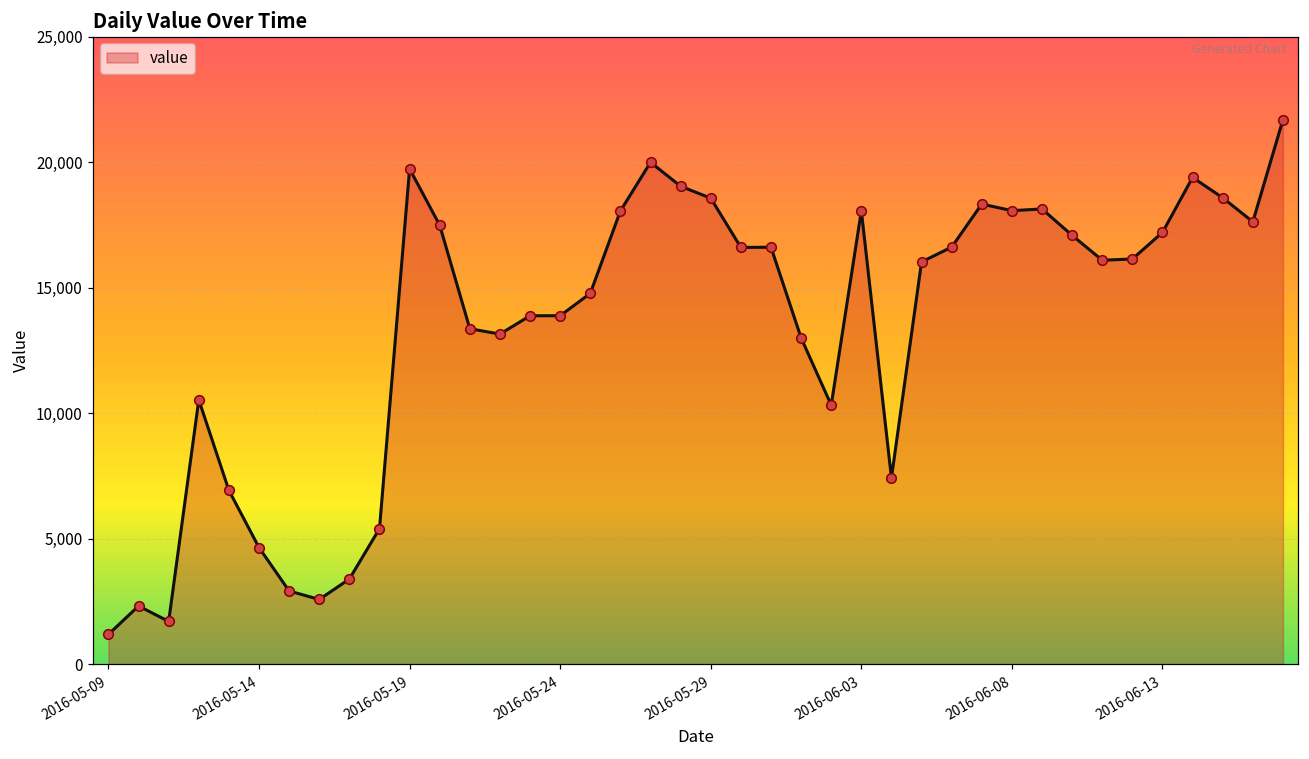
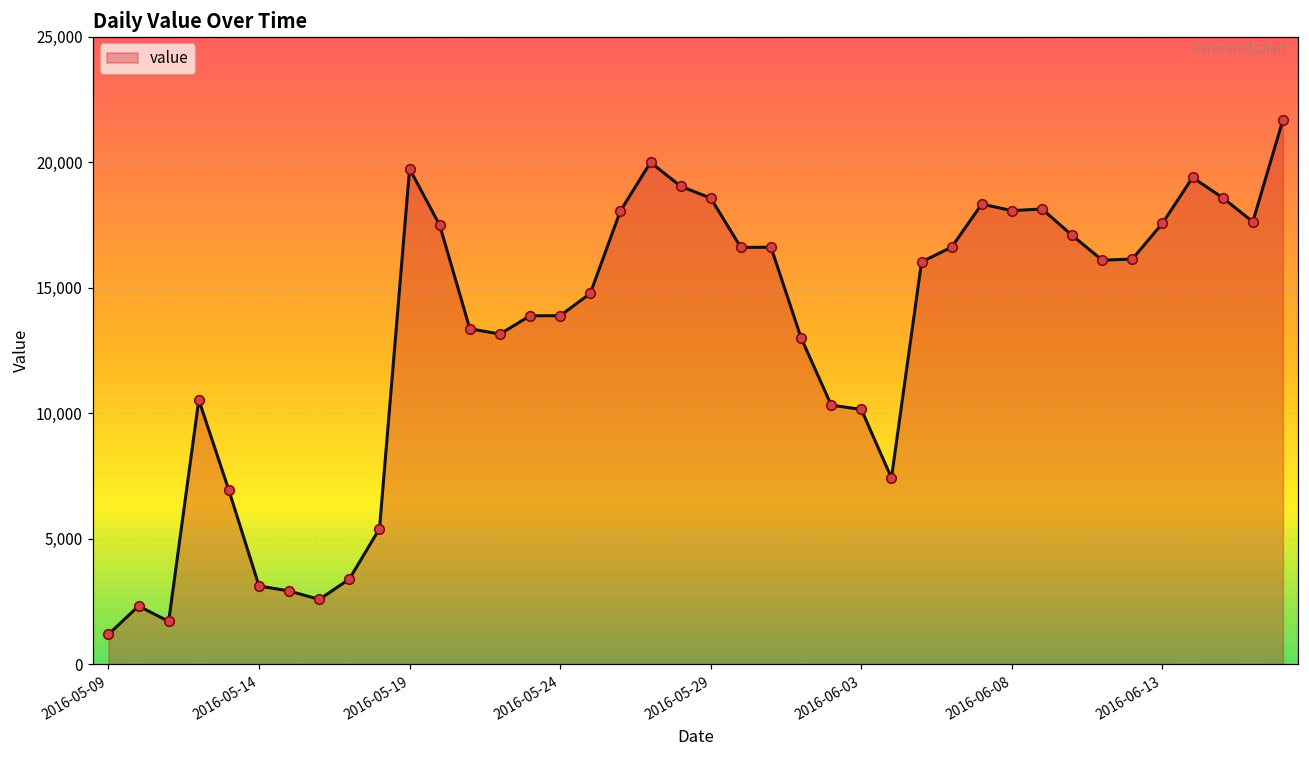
  {
    "2016-05-09": "1,200",
-   "2016-05-14": "4,700",
+   "2016-05-14": "3,100",
    "2016-05-19": "19,700",
    "2016-05-24": "13,900",
    "2016-05-29": "18,600",
-   "2016-06-03": "18,100",
+   "2016-06-03": "10,200",
    "2016-06-08": "18,100",
-   "2016-06-13": "17,200"
+   "2016-06-13": "17,600"
  }
